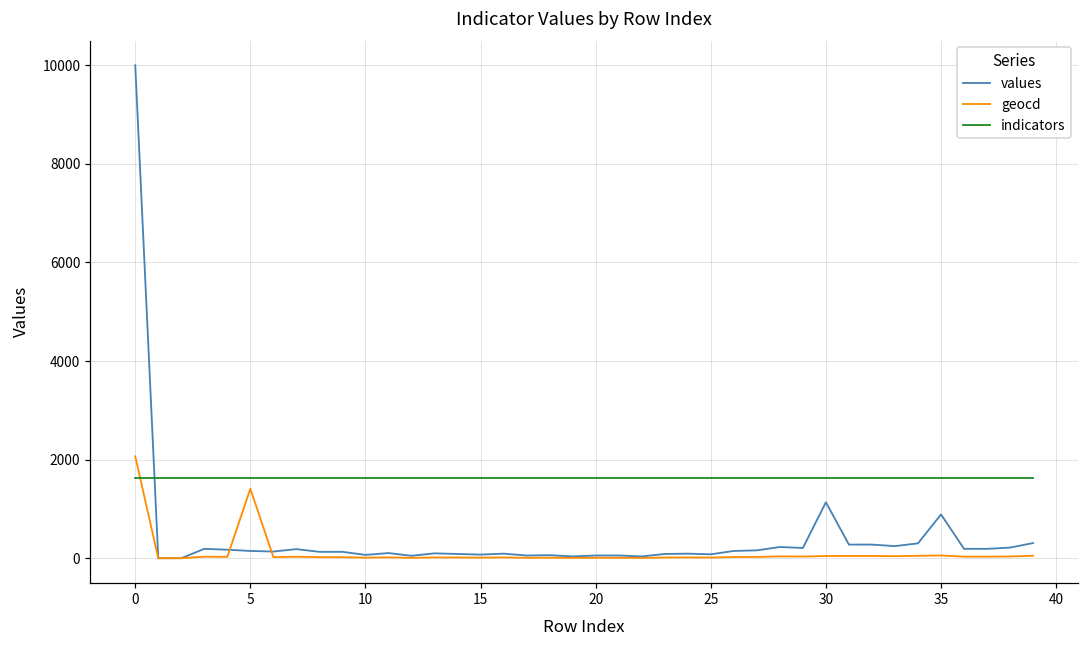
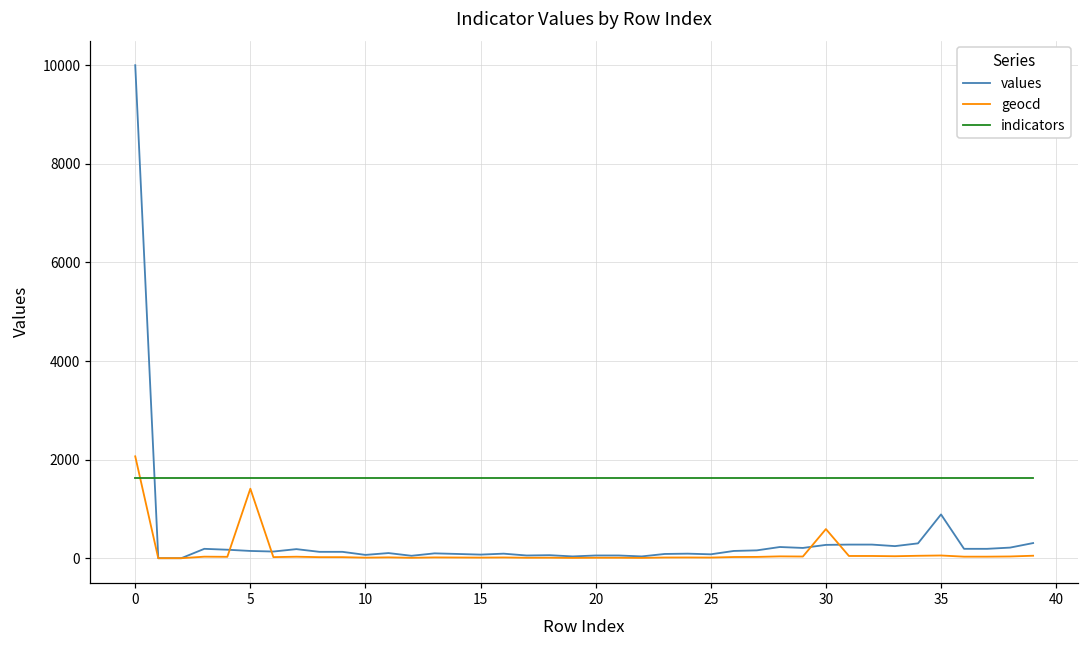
  {
    "values": {
      "0": 10000,
      "5": 100,
      "15": 100,
      "25": 100,
-     "30": 1100,
+     "30": 300,
      "35": 900
    },
    "geocd": {
      "0": 2100,
      "5": 1400,
      "15": 0,
      "25": 0,
-     "30": 0,
+     "30": 600,
      "35": 100
    },
    "indicators": {
      "0": 1600,
      "5": 1600,
      "10": 1600,
      "15": 1600,
      "20": 1600,
      "25": 1600,
      "30": 1600,
      "35": 1600
    }
  }
